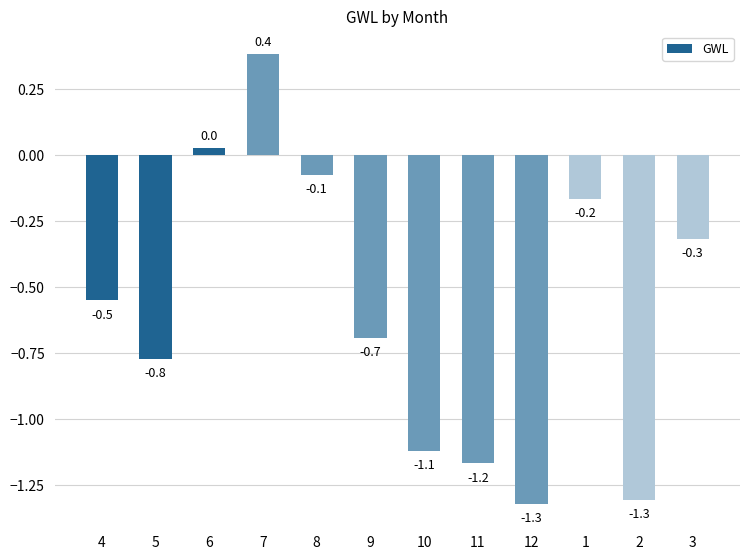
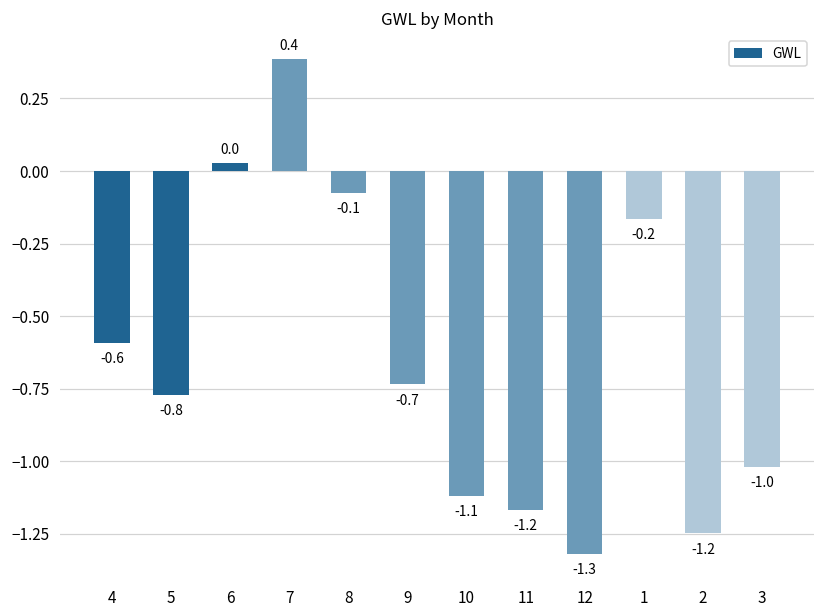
  {
-   "4": -0.5,
+   "4": -0.6,
    "5": -0.8,
    "6": 0.0,
    "7": 0.4,
    "8": -0.1,
-   "9": -0.69,
+   "9": -0.74,
    "10": -1.1,
    "11": -1.2,
    "12": -1.3,
    "1": -0.2,
-   "2": -1.3,
-   "3": -0.3
+   "2": -1.2,
+   "3": -1.0
  }
